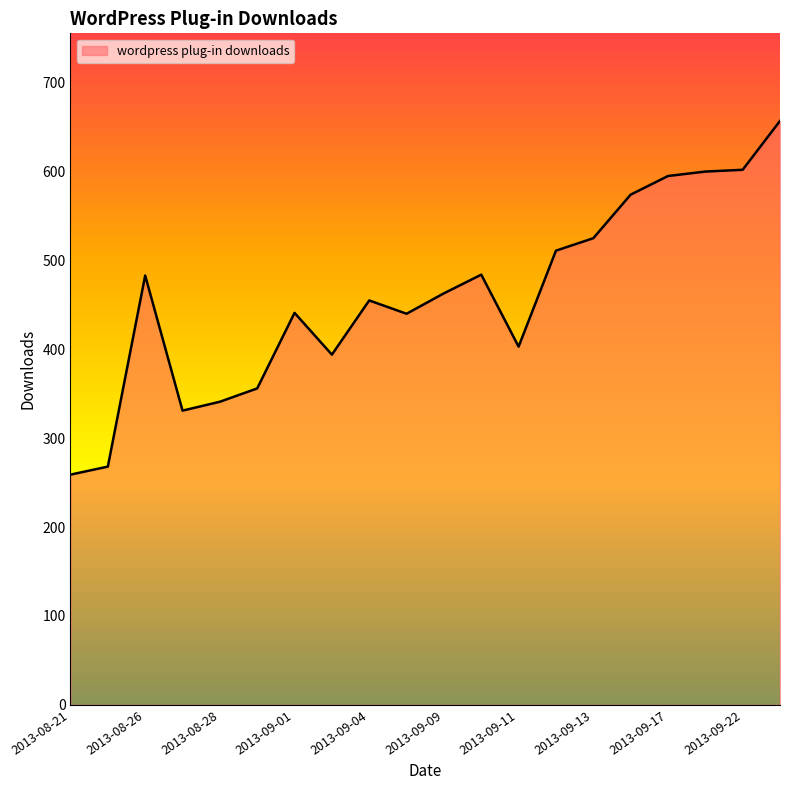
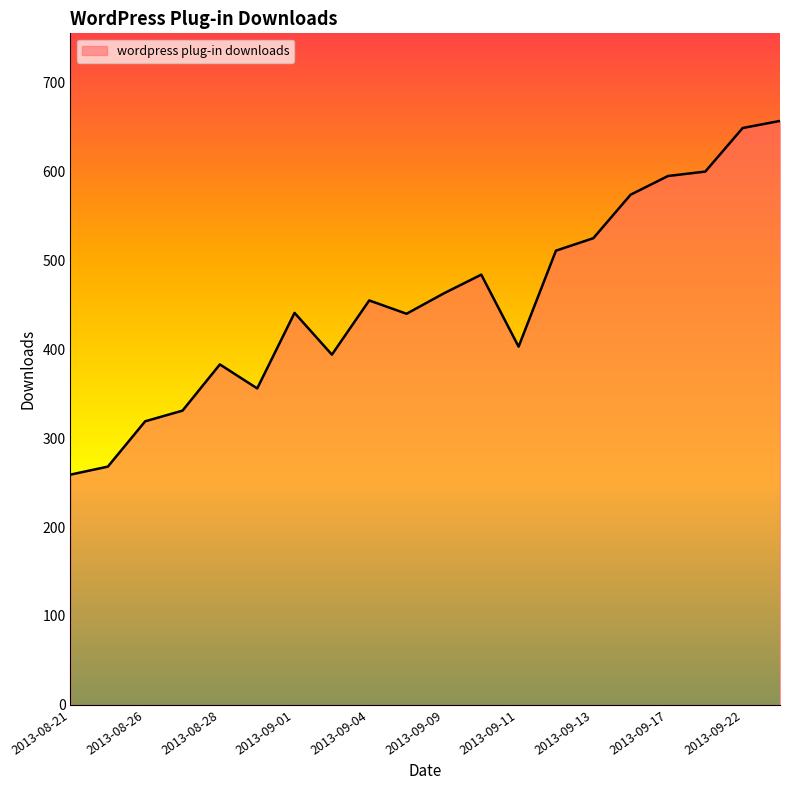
  {
    "2013-08-21": 260,
-   "2013-08-26": 480,
-   "2013-08-28": 340,
+   "2013-08-26": 320,
+   "2013-08-28": 380,
    "2013-09-01": 440,
    "2013-09-04": 460,
    "2013-09-09": 460,
    "2013-09-11": 400,
    "2013-09-13": 530,
    "2013-09-17": 600,
-   "2013-09-22": 600
+   "2013-09-22": 650
  }
